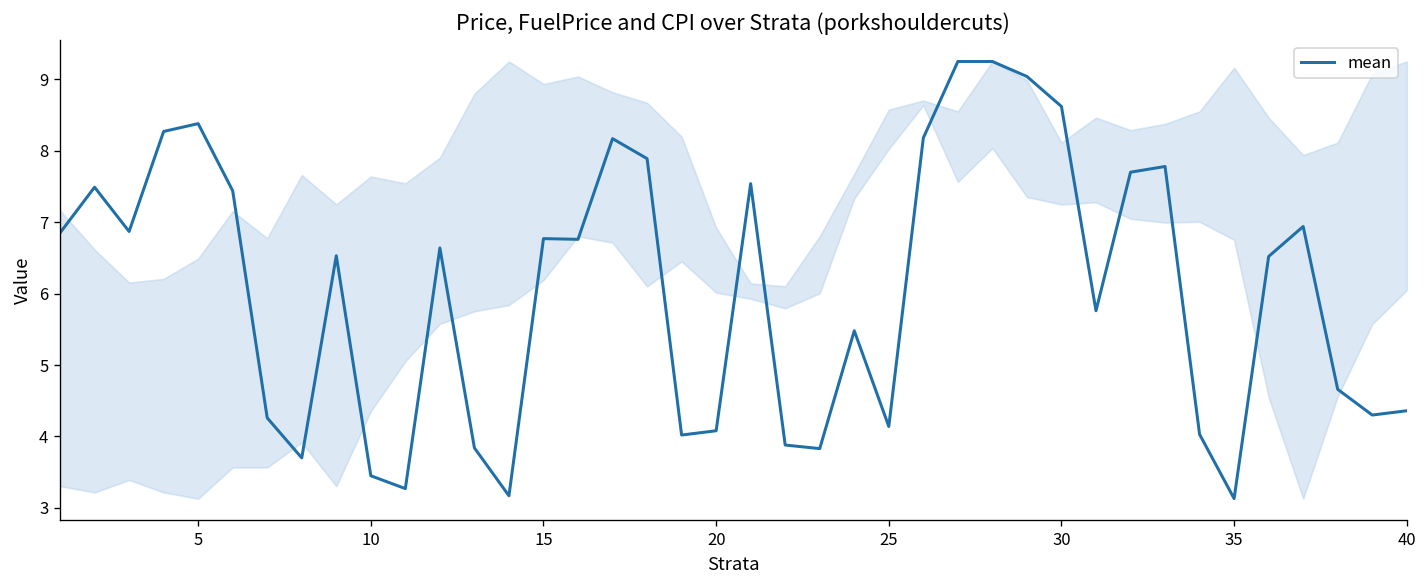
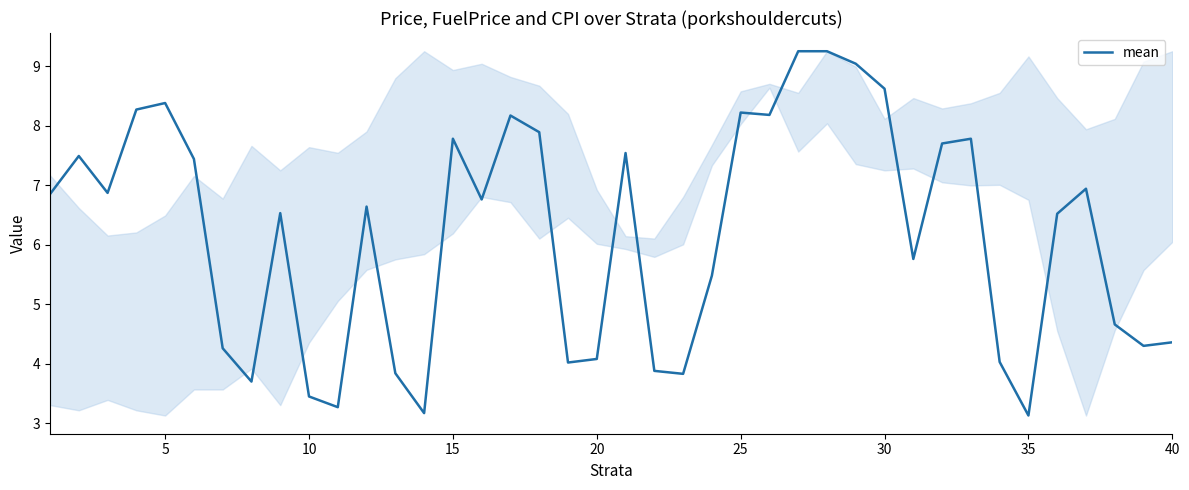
  {
    "mean": {
      "5": 8.4,
      "10": 3.5,
-     "15": 6.8,
+     "15": 7.8,
      "20": 4.1,
-     "25": 4.1,
+     "25": 8.2,
      "30": 8.6,
      "35": 3.1,
      "40": 4.4
    }
  }
